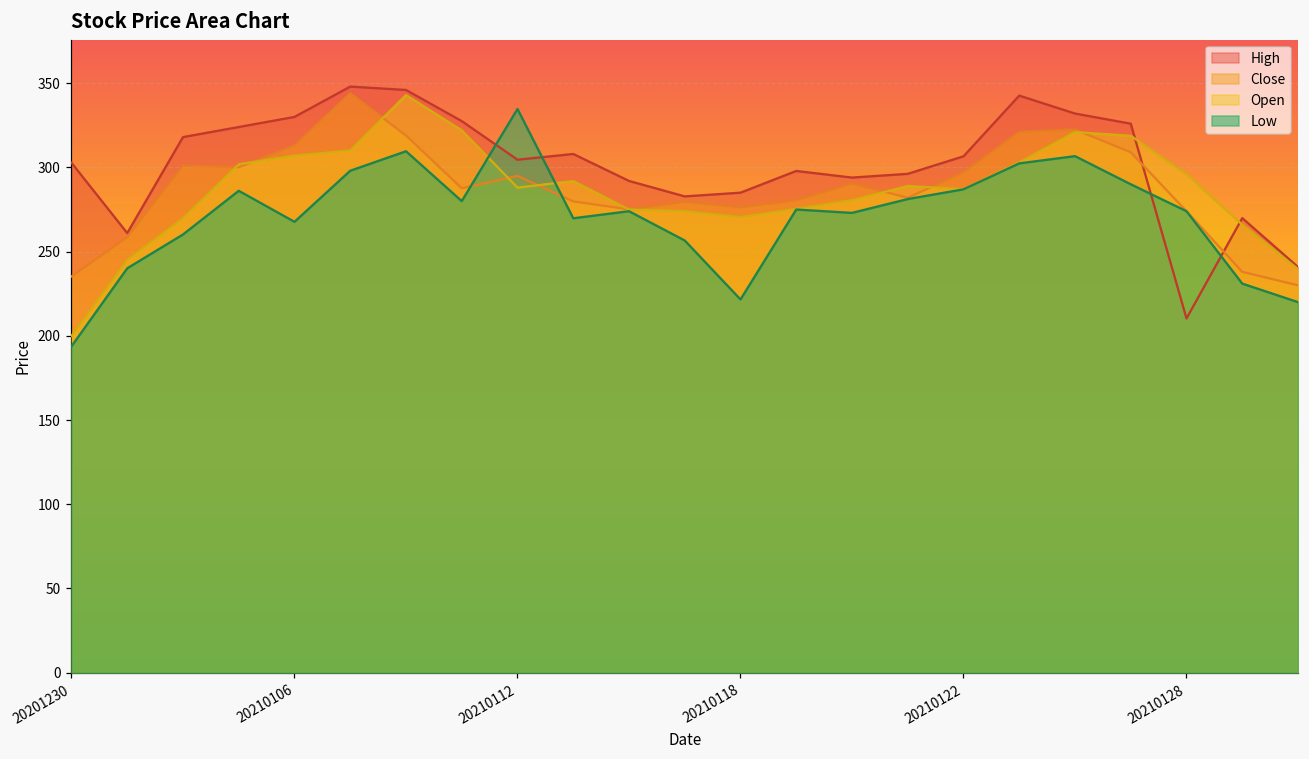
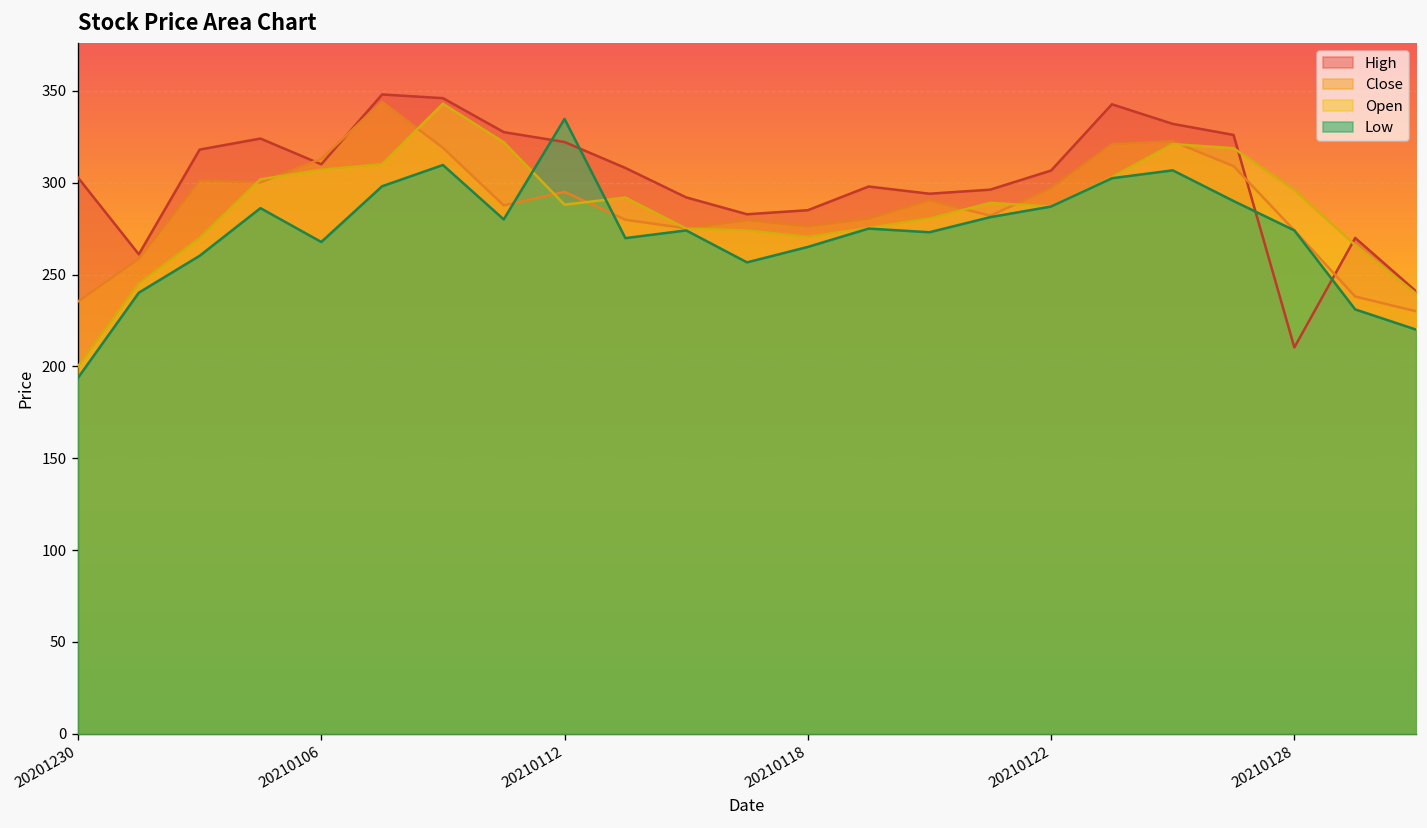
  {
    "High": {
      "20201230": 303,
-     "20210106": 330,
-     "20210112": 305,
+     "20210106": 310,
+     "20210112": 322,
      "20210118": 285,
      "20210122": 307,
      "20210128": 210
    },
    "Low": {
      "20201230": 194,
      "20210106": 268,
      "20210112": 335,
-     "20210118": 222
+     "20210118": 265
    }
  }
